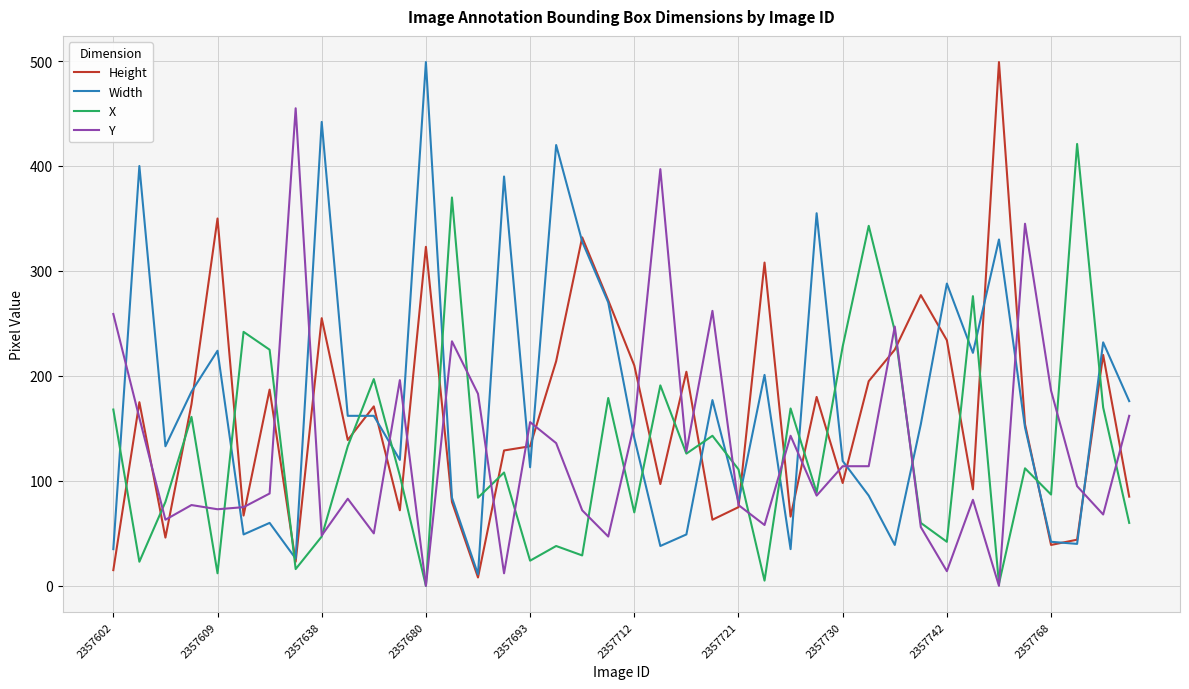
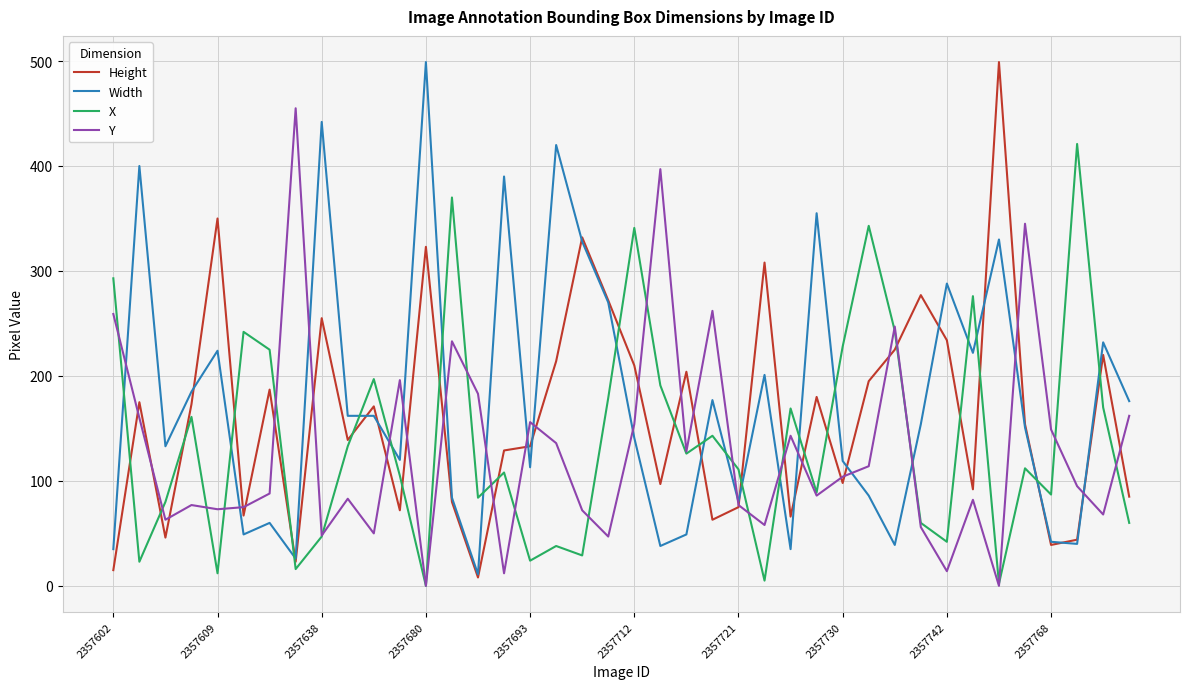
  {
    "Height": {
      "2357602": 15,
      "2357609": 350,
      "2357638": 255,
      "2357680": 323,
      "2357693": 133,
      "2357712": 210,
      "2357730": 98,
      "2357742": 234,
      "2357768": 39
    },
    "Width": {
      "2357602": 35,
      "2357609": 224,
      "2357638": 442,
      "2357680": 499,
      "2357693": 113,
      "2357712": 141,
      "2357721": 80,
      "2357730": 119,
      "2357742": 288,
      "2357768": 42
    },
    "X": {
-     "2357602": 168,
+     "2357602": 293,
      "2357609": 12,
      "2357693": 24,
-     "2357712": 70,
+     "2357712": 341,
      "2357721": 111,
      "2357730": 228,
      "2357742": 42,
      "2357768": 87
    },
    "Y": {
      "2357602": 259,
      "2357609": 73,
      "2357693": 156,
      "2357712": 154,
-     "2357730": 114,
+     "2357730": 104,
      "2357742": 14,
-     "2357768": 186
+     "2357768": 149
    }
  }
